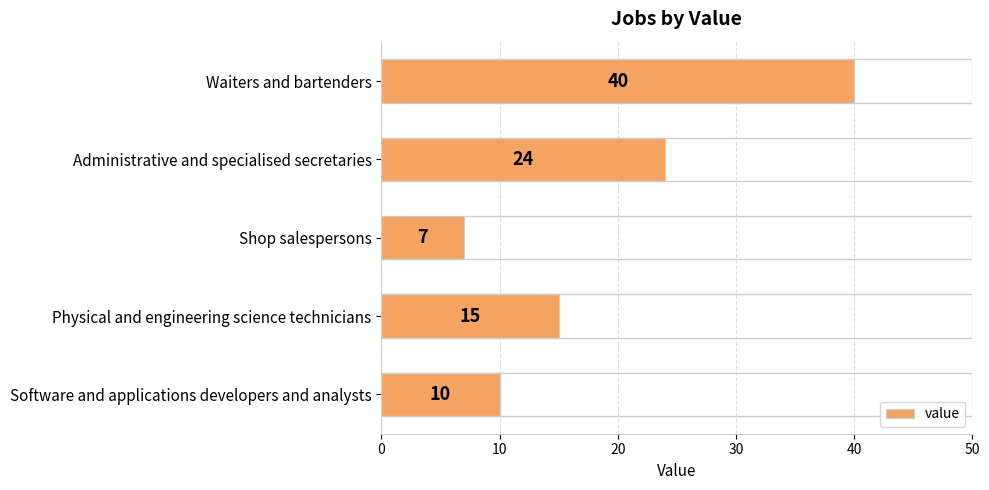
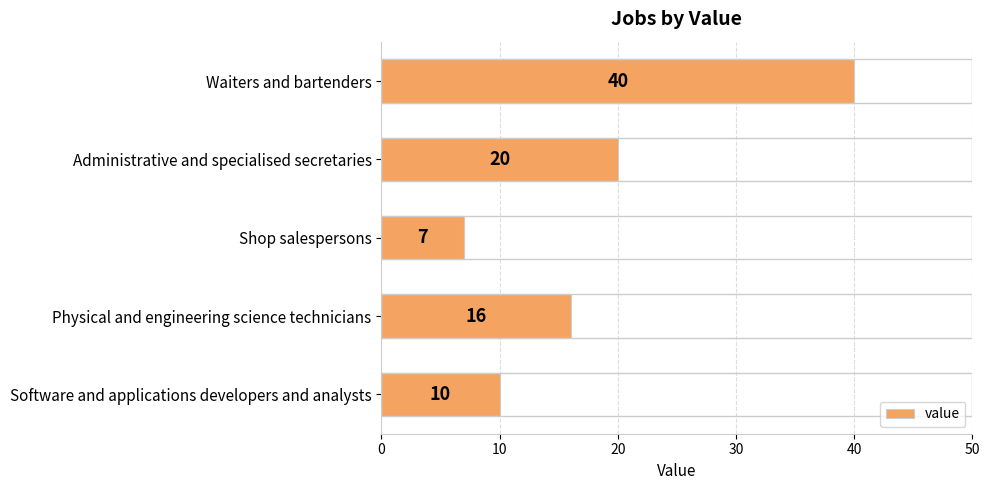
  {
    "Waiters and bartenders": 40,
-   "Administrative and specialised secretaries": 24,
+   "Administrative and specialised secretaries": 20,
    "Shop salespersons": 7,
-   "Physical and engineering science technicians": 15,
+   "Physical and engineering science technicians": 16,
    "Software and applications developers and analysts": 10
  }
